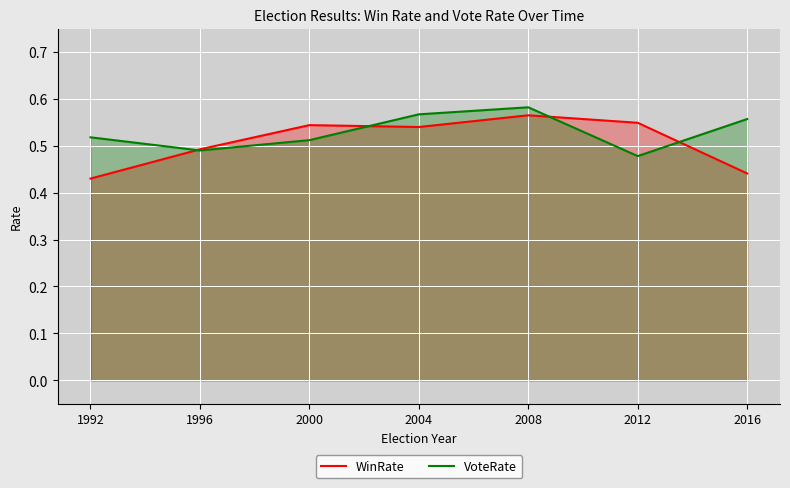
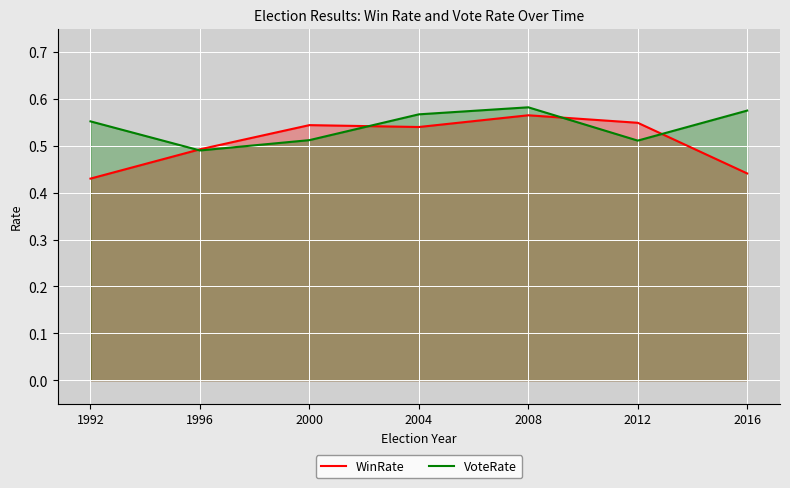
  {
    "WinRate": {
      "1992": 0.43,
      "2000": 0.54,
      "2004": 0.54,
      "2008": 0.57,
      "2012": 0.55,
      "2016": 0.44
    },
    "VoteRate": {
-     "1992": 0.52,
+     "1992": 0.55,
      "2000": 0.51,
      "2004": 0.57,
      "2008": 0.58,
-     "2012": 0.48,
-     "2016": 0.56
+     "2012": 0.51,
+     "2016": 0.58
    }
  }
